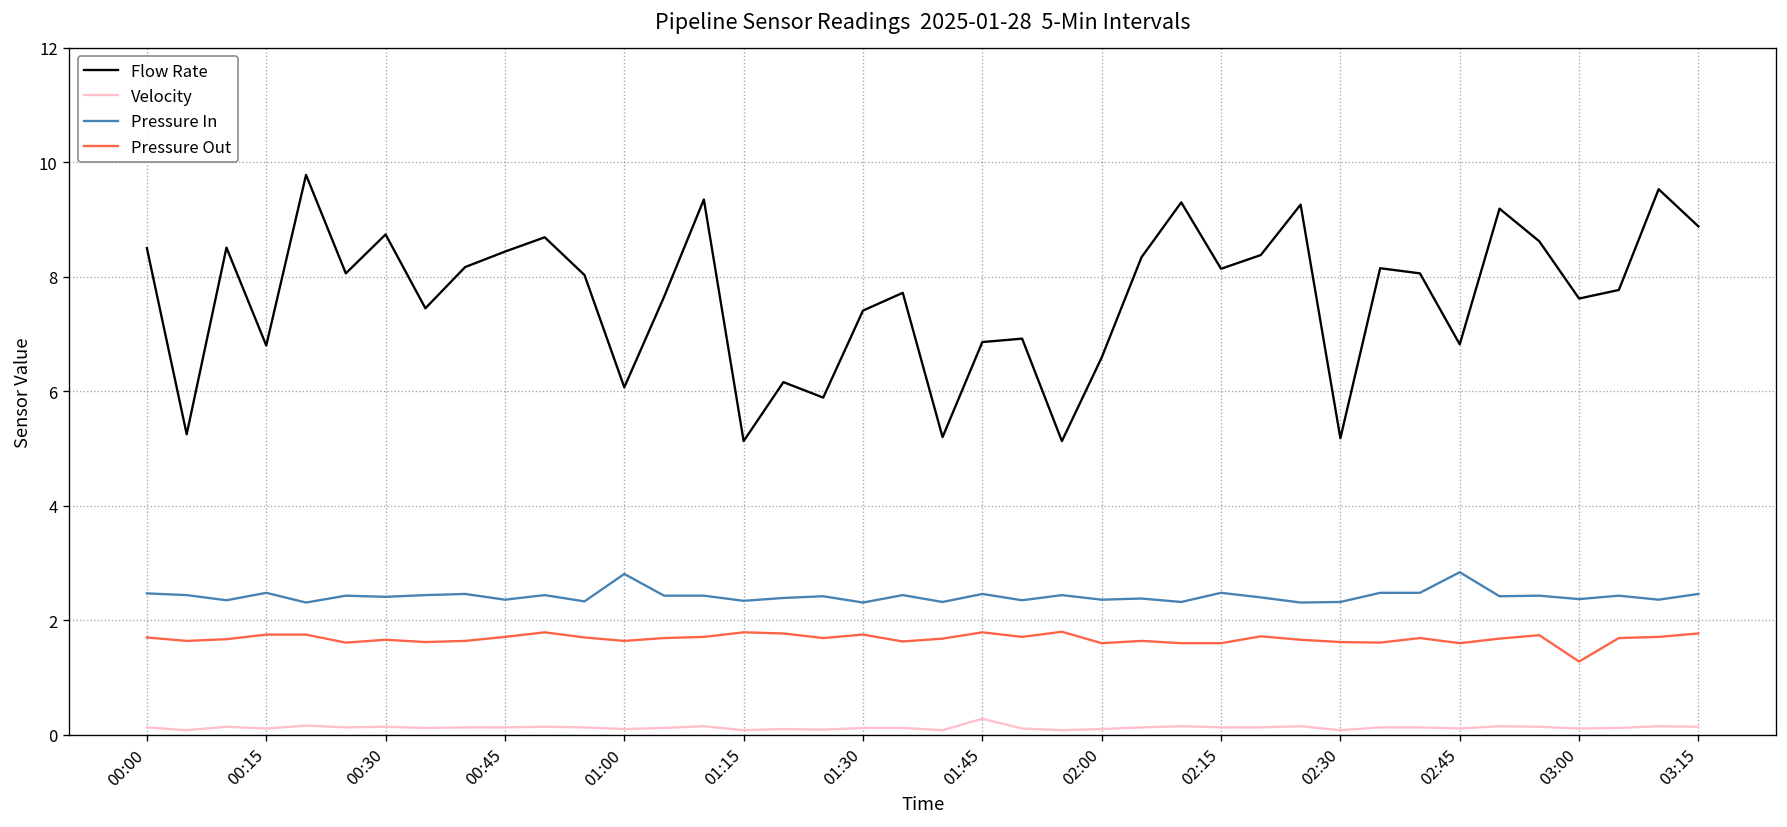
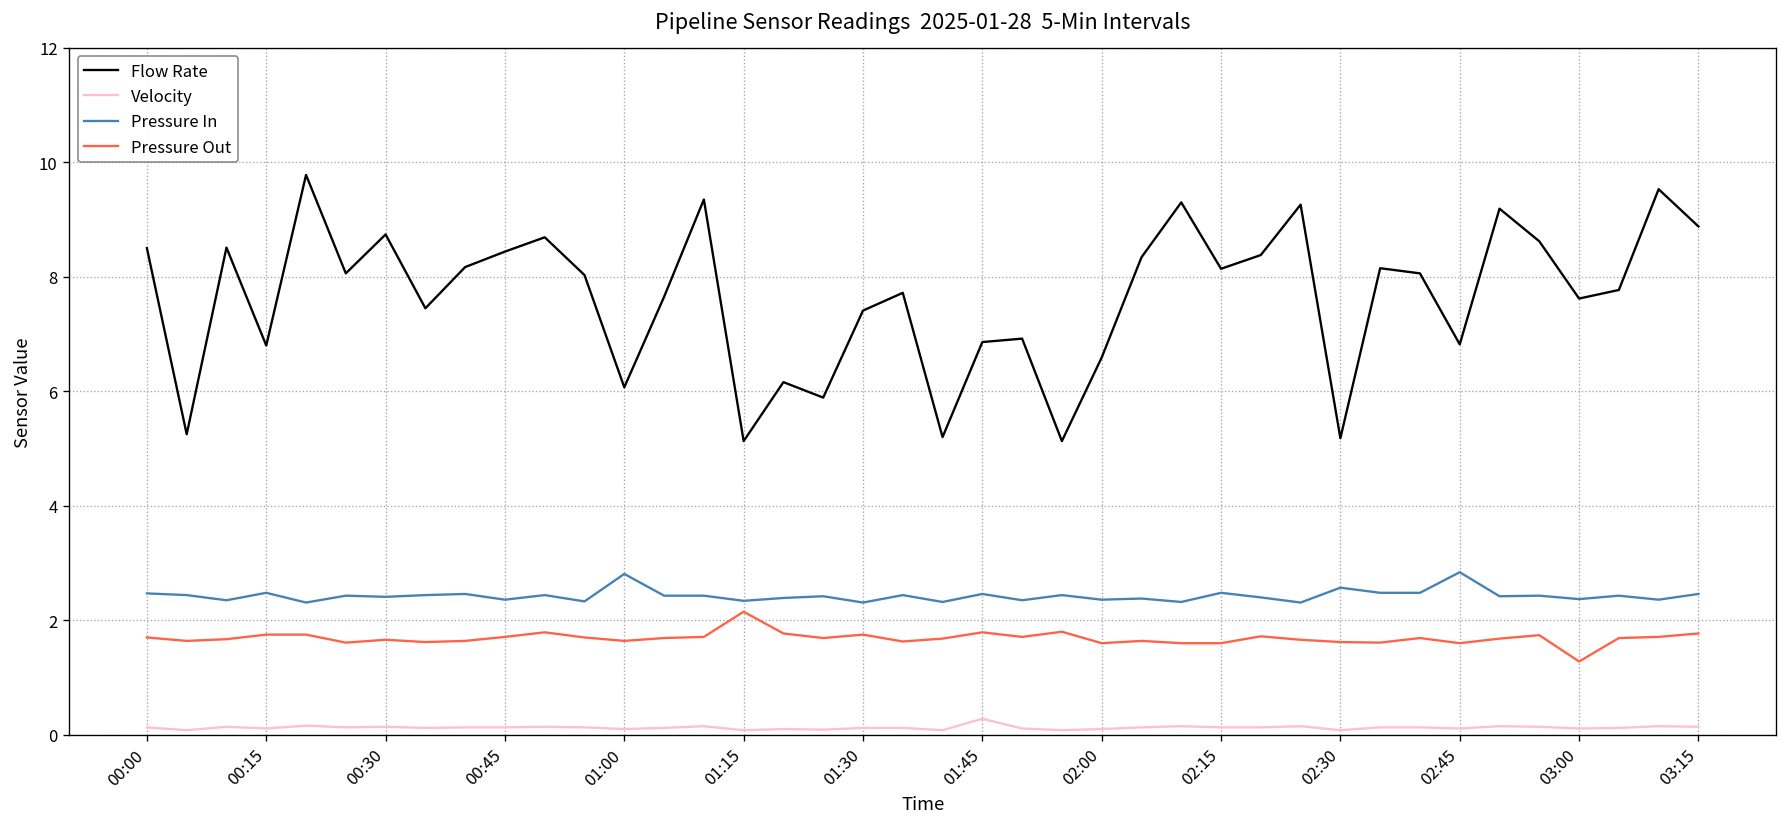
  {
    "Flow Rate": {
      "00:00": 8.5,
      "00:15": 6.8,
      "00:30": 8.7,
      "00:45": 8.4,
      "01:00": 6.1,
      "01:15": 5.1,
      "01:30": 7.4,
      "01:45": 6.9,
      "02:00": 6.6,
      "02:15": 8.1,
      "02:30": 5.2,
      "02:45": 6.8,
      "03:00": 7.6,
      "03:15": 8.9
    },
    "Velocity": {
      "00:00": 0.1,
      "00:15": 0.1,
      "00:30": 0.1,
      "00:45": 0.1,
      "01:00": 0.1,
      "01:15": 0.1,
      "01:30": 0.1,
      "01:45": 0.3,
      "02:00": 0.1,
      "02:15": 0.1,
      "02:30": 0.1,
      "02:45": 0.1,
      "03:00": 0.1,
      "03:15": 0.1
    },
    "Pressure In": {
      "00:00": 2.5,
      "00:15": 2.5,
      "00:30": 2.4,
      "00:45": 2.4,
      "01:00": 2.8,
      "01:15": 2.3,
      "01:30": 2.3,
      "01:45": 2.5,
      "02:00": 2.4,
      "02:15": 2.5,
-     "02:30": 2.3,
+     "02:30": 2.6,
      "02:45": 2.8,
      "03:00": 2.4,
      "03:15": 2.5
    },
    "Pressure Out": {
      "00:00": 1.7,
      "00:15": 1.8,
      "00:30": 1.7,
      "00:45": 1.7,
      "01:00": 1.6,
-     "01:15": 1.8,
+     "01:15": 2.2,
      "01:30": 1.8,
      "01:45": 1.8,
      "02:00": 1.6,
      "02:15": 1.6,
      "02:30": 1.6,
      "02:45": 1.6,
      "03:00": 1.3,
      "03:15": 1.8
    }
  }
